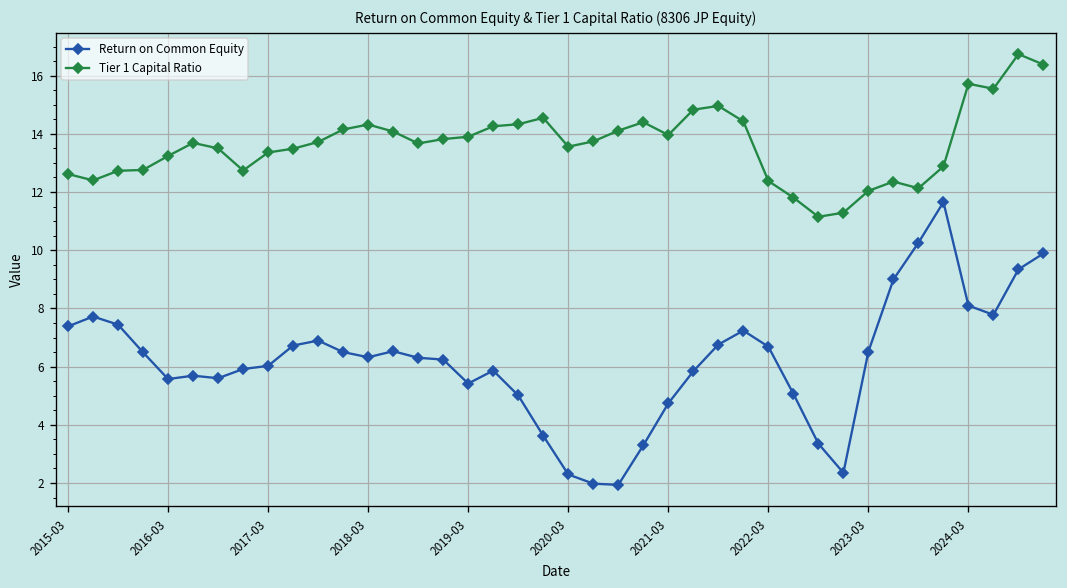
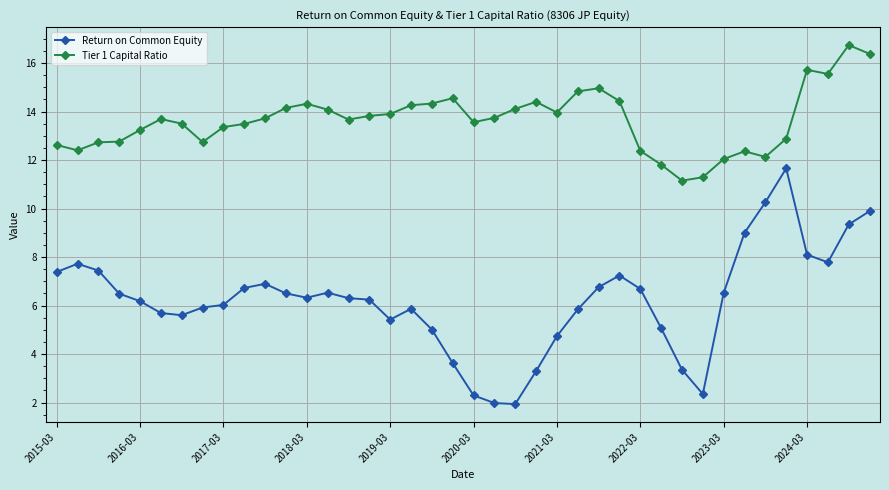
  {
    "Return on Common Equity": {
      "2015-03": 7.4,
-     "2016-03": 5.6,
+     "2016-03": 6.2,
      "2017-03": 6.0,
      "2018-03": 6.3,
      "2019-03": 5.4,
      "2020-03": 2.3,
      "2021-03": 4.7,
      "2022-03": 6.7,
      "2023-03": 6.5,
      "2024-03": 8.1
    },
    "Tier 1 Capital Ratio": {
      "2015-03": 12.6,
      "2016-03": 13.2,
      "2017-03": 13.4,
      "2018-03": 14.3,
      "2019-03": 13.9,
      "2020-03": 13.6,
      "2021-03": 14.0,
      "2022-03": 12.4,
      "2023-03": 12.0,
      "2024-03": 15.7
    }
  }
